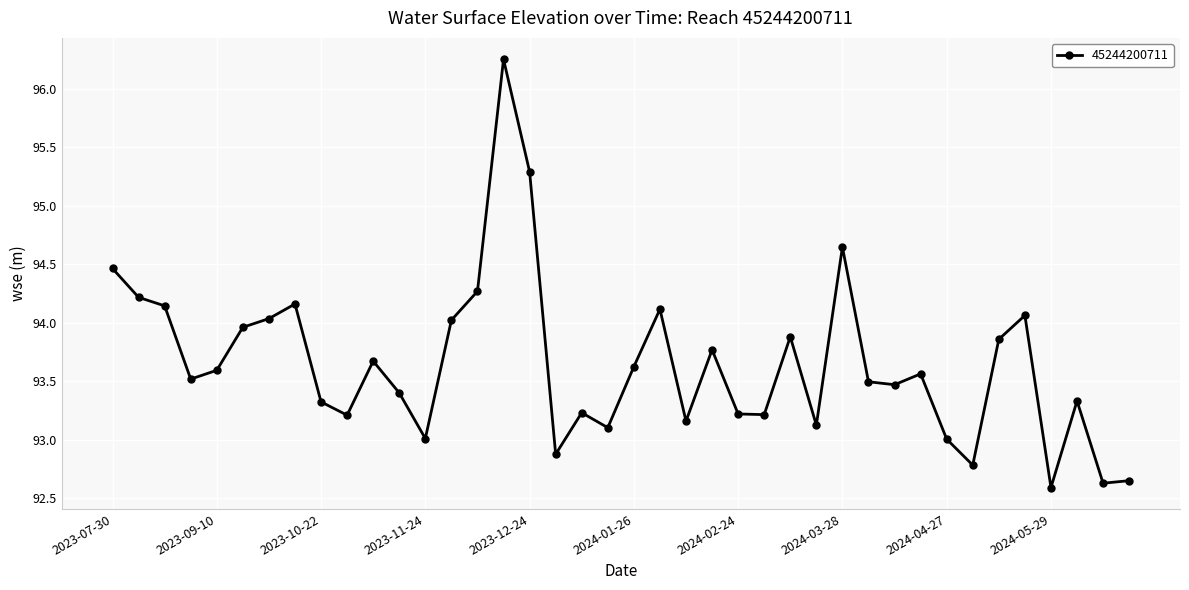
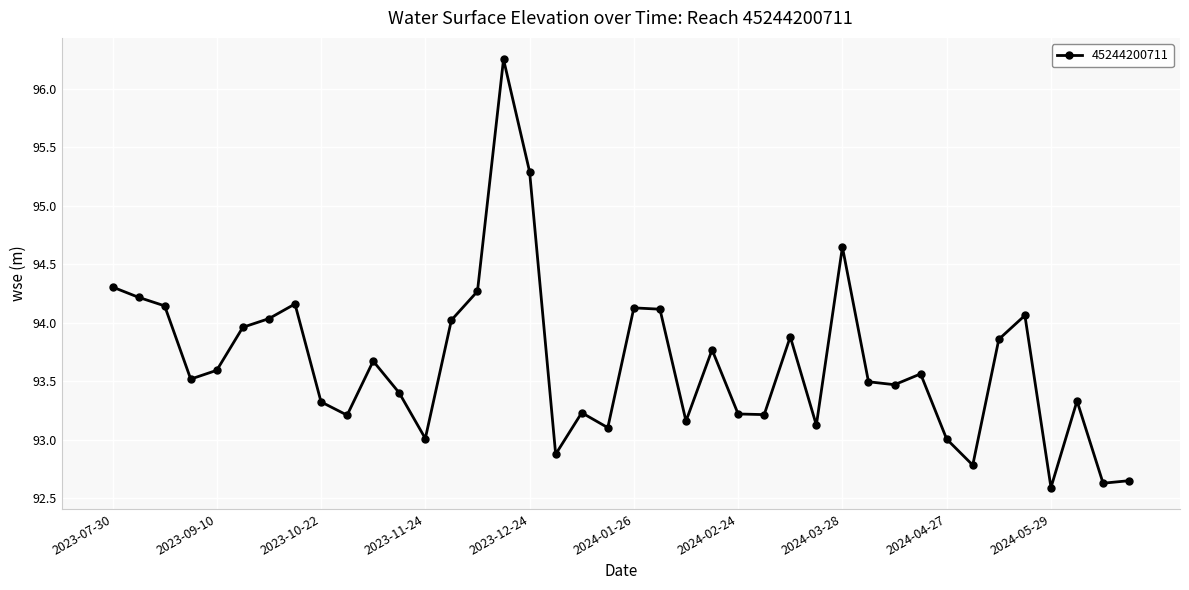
  {
-   "2023-07-30": 94.46,
+   "2023-07-30": 94.31,
    "2023-09-10": 93.59,
    "2023-10-22": 93.32,
    "2023-11-24": 93.01,
    "2023-12-24": 95.29,
-   "2024-01-26": 93.62,
+   "2024-01-26": 94.13,
    "2024-02-24": 93.22,
    "2024-03-28": 94.65,
    "2024-04-27": 93.01,
    "2024-05-29": 92.59
  }
